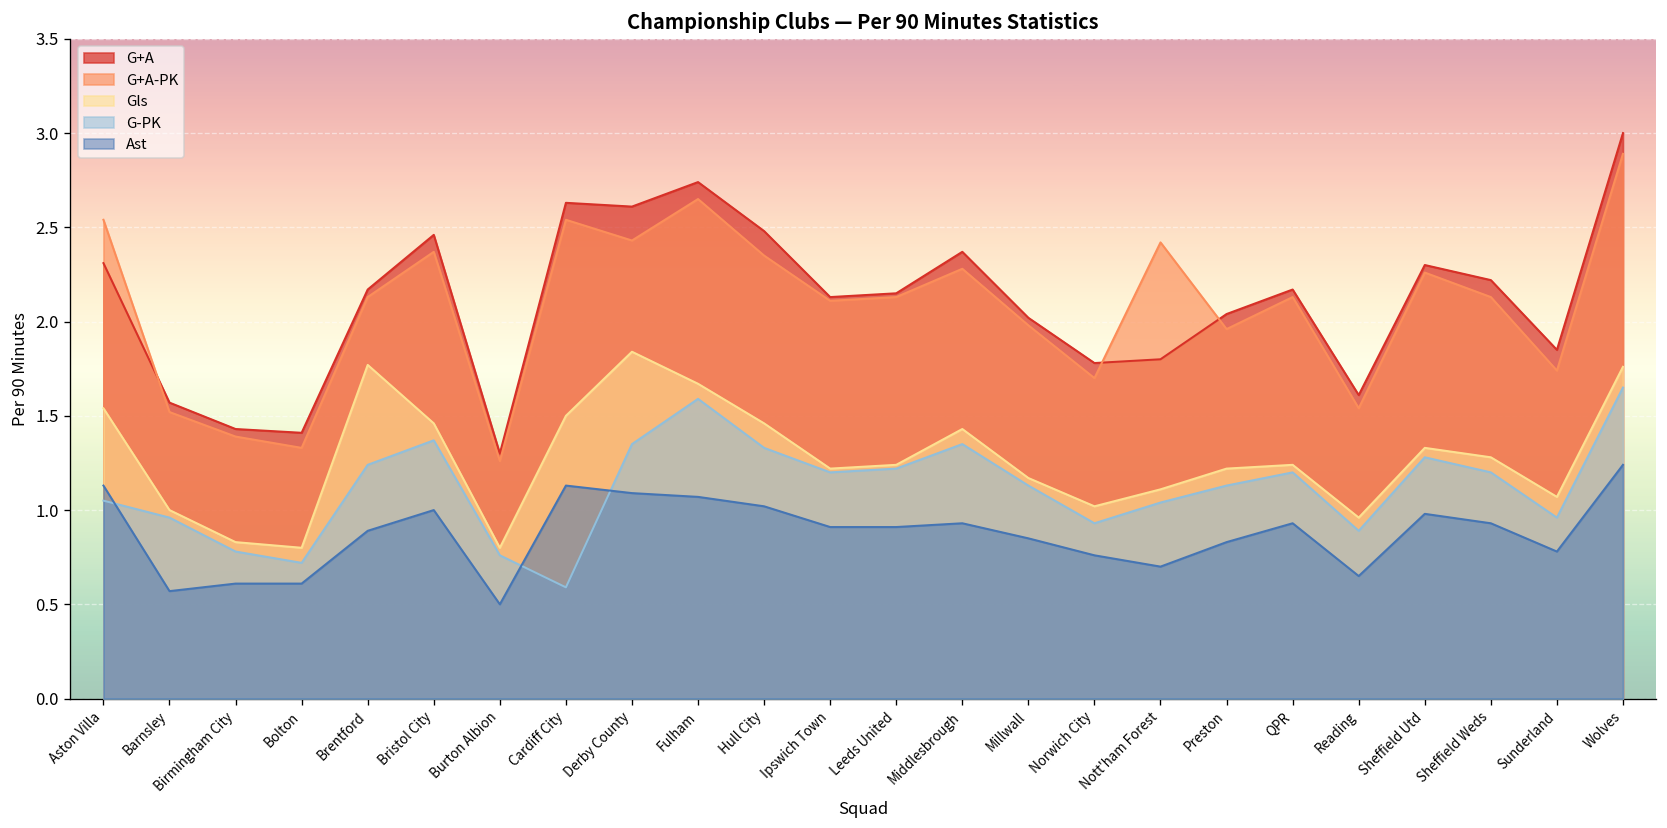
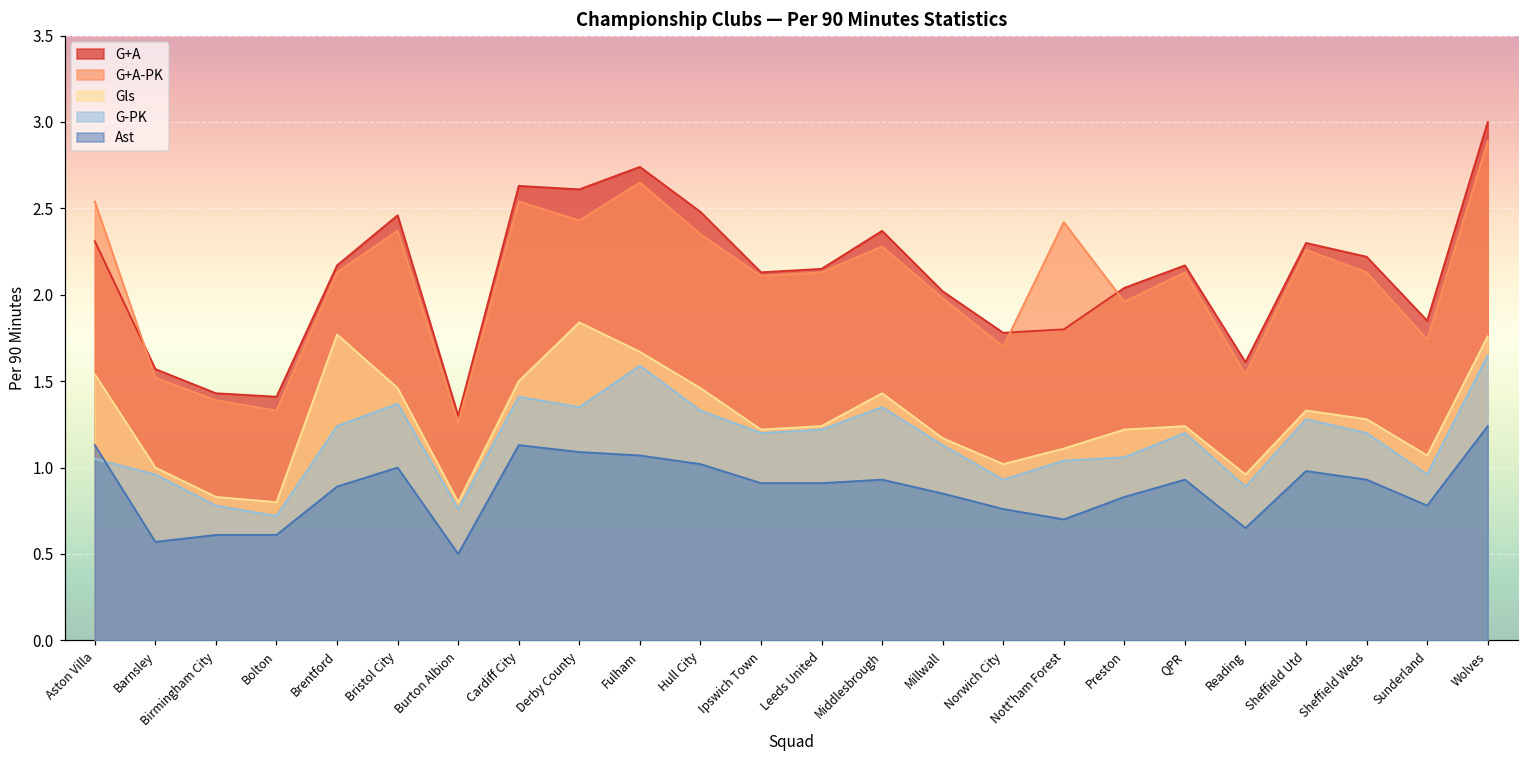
  {
    "G+A": {
      "Aston Villa": 2.31,
      "Barnsley": 1.57,
      "Birmingham City": 1.43,
      "Bolton": 1.41,
      "Brentford": 2.17,
      "Bristol City": 2.46,
      "Burton Albion": 1.30,
      "Cardiff City": 2.63,
      "Derby County": 2.61,
      "Fulham": 2.74,
      "Hull City": 2.48,
      "Ipswich Town": 2.13,
      "Leeds United": 2.15,
      "Middlesbrough": 2.37,
      "Millwall": 2.02,
      "Norwich City": 1.78,
      "Nott'ham Forest": 1.80,
      "Preston": 2.04,
      "QPR": 2.17,
      "Reading": 1.61,
      "Sheffield Utd": 2.30,
      "Sheffield Weds": 2.22,
      "Sunderland": 1.85,
      "Wolves": 3.00
    },
    "G+A-PK": {
      "Aston Villa": 2.54,
      "Barnsley": 1.52,
      "Birmingham City": 1.39,
      "Bolton": 1.33,
      "Brentford": 2.13,
      "Bristol City": 2.37,
      "Burton Albion": 1.26,
      "Cardiff City": 2.54,
      "Derby County": 2.43,
      "Fulham": 2.65,
      "Hull City": 2.35,
      "Ipswich Town": 2.11,
      "Leeds United": 2.13,
      "Middlesbrough": 2.28,
      "Millwall": 1.98,
      "Norwich City": 1.70,
      "Nott'ham Forest": 2.42,
      "Preston": 1.96,
      "QPR": 2.13,
      "Reading": 1.54,
      "Sheffield Utd": 2.26,
      "Sheffield Weds": 2.13,
      "Sunderland": 1.74,
      "Wolves": 2.89
    },
    "Gls": {
      "Aston Villa": 1.54,
      "Barnsley": 1.00,
      "Birmingham City": 0.83,
      "Bolton": 0.80,
      "Brentford": 1.77,
      "Bristol City": 1.46,
      "Burton Albion": 0.80,
      "Cardiff City": 1.50,
      "Derby County": 1.84,
      "Fulham": 1.67,
      "Hull City": 1.46,
      "Ipswich Town": 1.22,
      "Leeds United": 1.24,
      "Middlesbrough": 1.43,
      "Millwall": 1.17,
      "Norwich City": 1.02,
      "Nott'ham Forest": 1.11,
      "Preston": 1.22,
      "QPR": 1.24,
      "Reading": 0.96,
      "Sheffield Utd": 1.33,
      "Sheffield Weds": 1.28,
      "Sunderland": 1.07,
      "Wolves": 1.76
    },
    "G-PK": {
      "Aston Villa": 1.05,
      "Barnsley": 0.96,
      "Birmingham City": 0.78,
      "Bolton": 0.72,
      "Brentford": 1.24,
      "Bristol City": 1.37,
      "Burton Albion": 0.76,
-     "Cardiff City": 0.59,
+     "Cardiff City": 1.41,
      "Derby County": 1.35,
      "Fulham": 1.59,
      "Hull City": 1.33,
      "Ipswich Town": 1.20,
      "Leeds United": 1.22,
      "Middlesbrough": 1.35,
      "Millwall": 1.13,
      "Norwich City": 0.93,
      "Nott'ham Forest": 1.04,
-     "Preston": 1.13,
+     "Preston": 1.06,
      "QPR": 1.20,
      "Reading": 0.89,
      "Sheffield Utd": 1.28,
      "Sheffield Weds": 1.20,
      "Sunderland": 0.96,
      "Wolves": 1.65
    },
    "Ast": {
      "Aston Villa": 1.13,
      "Barnsley": 0.57,
      "Birmingham City": 0.61,
      "Bolton": 0.61,
      "Brentford": 0.89,
      "Bristol City": 1.00,
      "Burton Albion": 0.50,
      "Cardiff City": 1.13,
      "Derby County": 1.09,
      "Fulham": 1.07,
      "Hull City": 1.02,
      "Ipswich Town": 0.91,
      "Leeds United": 0.91,
      "Middlesbrough": 0.93,
      "Millwall": 0.85,
      "Norwich City": 0.76,
      "Nott'ham Forest": 0.70,
      "Preston": 0.83,
      "QPR": 0.93,
      "Reading": 0.65,
      "Sheffield Utd": 0.98,
      "Sheffield Weds": 0.93,
      "Sunderland": 0.78,
      "Wolves": 1.24
    }
  }
